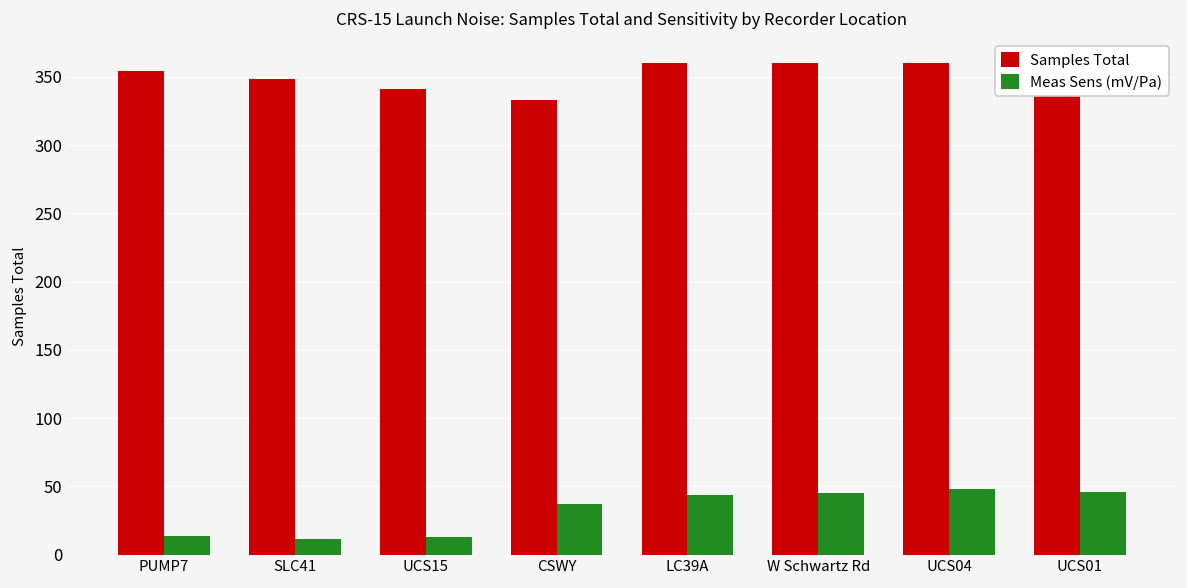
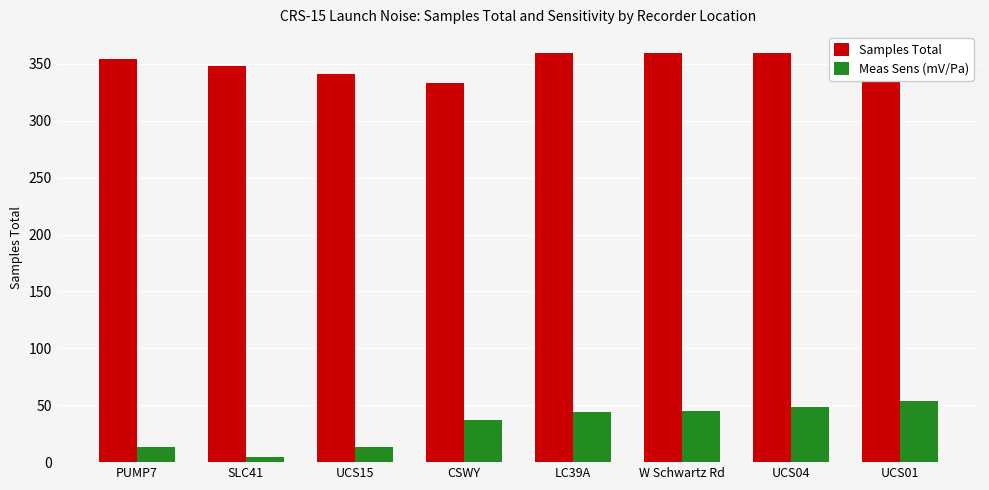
  {
    "Samples Total": {
      "PUMP7": 354,
      "SLC41": 348,
      "UCS15": 341,
      "CSWY": 333,
      "LC39A": 360,
      "W Schwartz Rd": 360,
      "UCS04": 360
    },
    "Meas Sens (mV/Pa)": {
      "PUMP7": 13,
-     "SLC41": 11,
+     "SLC41": 4,
      "UCS15": 13,
      "CSWY": 37,
      "LC39A": 44,
      "W Schwartz Rd": 45,
      "UCS04": 48,
-     "UCS01": 46
+     "UCS01": 54
    }
  }
